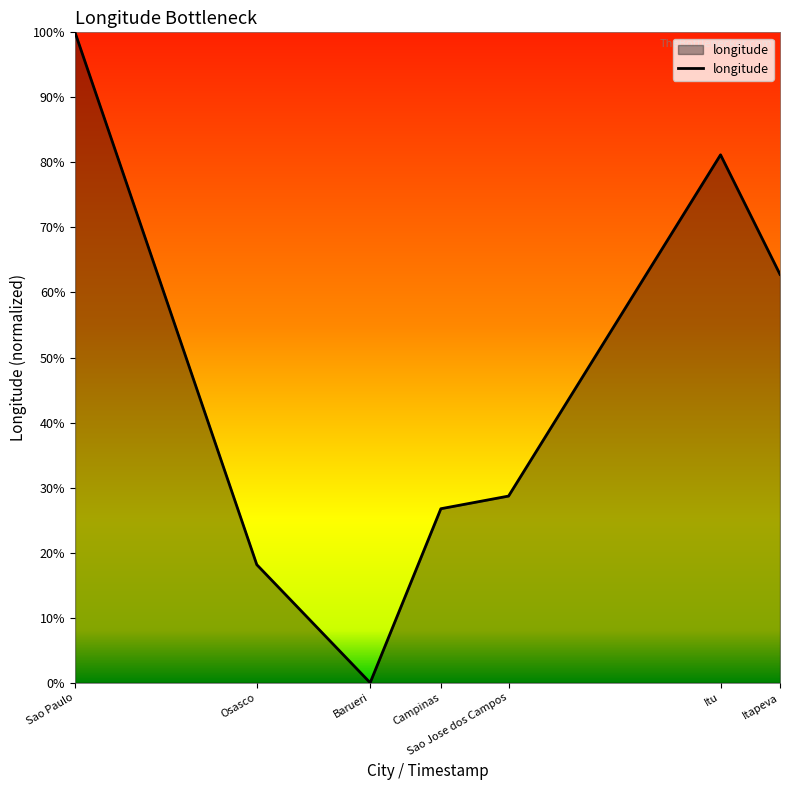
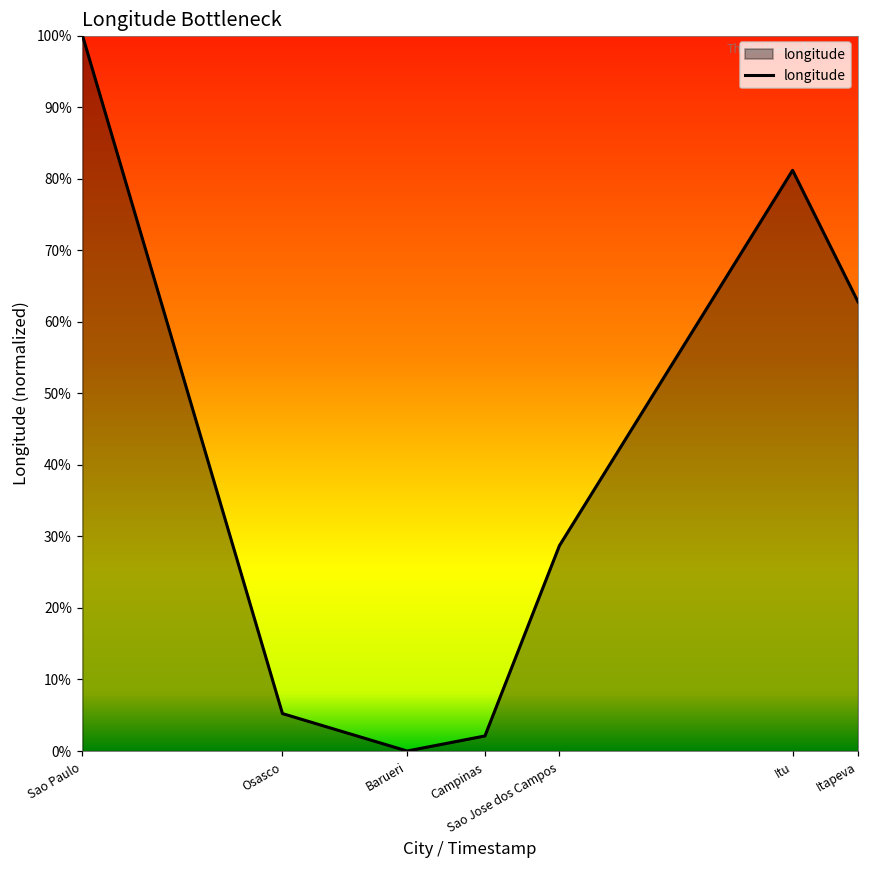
  {
    "Sao Paulo": "100%",
-   "Osasco": "18%",
+   "Osasco": "5%",
    "Barueri": "0%",
-   "Campinas": "27%",
+   "Campinas": "2%",
    "Sao Jose dos Campos": "29%",
    "Itu": "81%",
    "Itapeva": "63%"
  }
